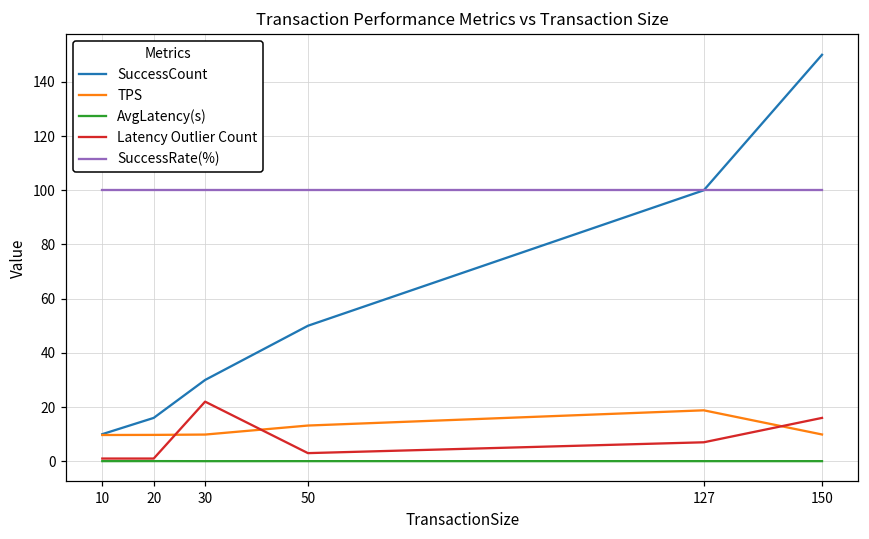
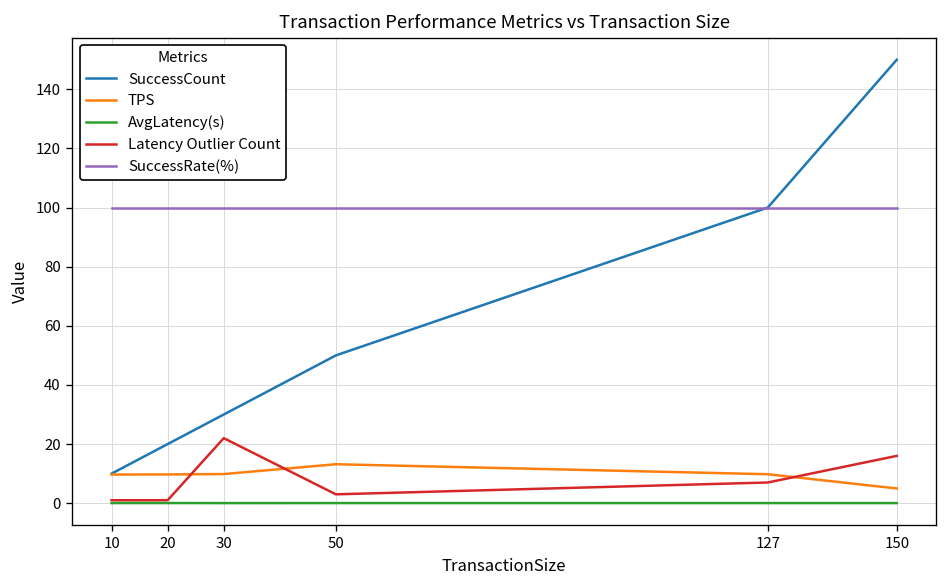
  {
    "SuccessCount": {
-     "20": 16,
+     "20": 20,
      "30": 30,
      "50": 50,
      "150": 150
    },
    "TPS": {
      "20": 10,
      "30": 10,
      "50": 13,
-     "127": 19,
-     "150": 10
+     "127": 10,
+     "150": 5
    },
    "AvgLatency(s)": {
      "30": 0,
      "50": 0,
      "127": 0,
      "150": 0
    },
    "Latency Outlier Count": {
      "30": 22,
      "50": 3,
      "127": 7,
      "150": 16
    },
    "SuccessRate(%)": {
      "10": 100,
      "20": 100,
      "30": 100,
      "50": 100,
      "150": 100
    }
  }
